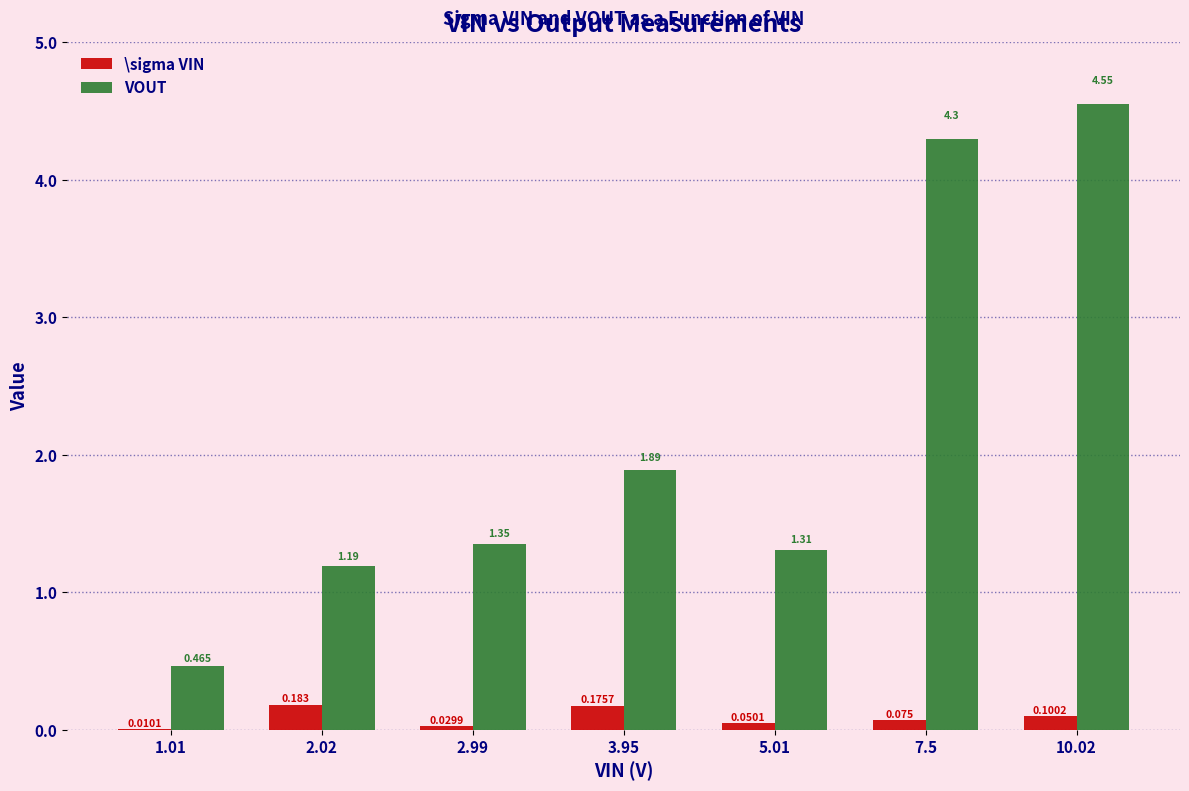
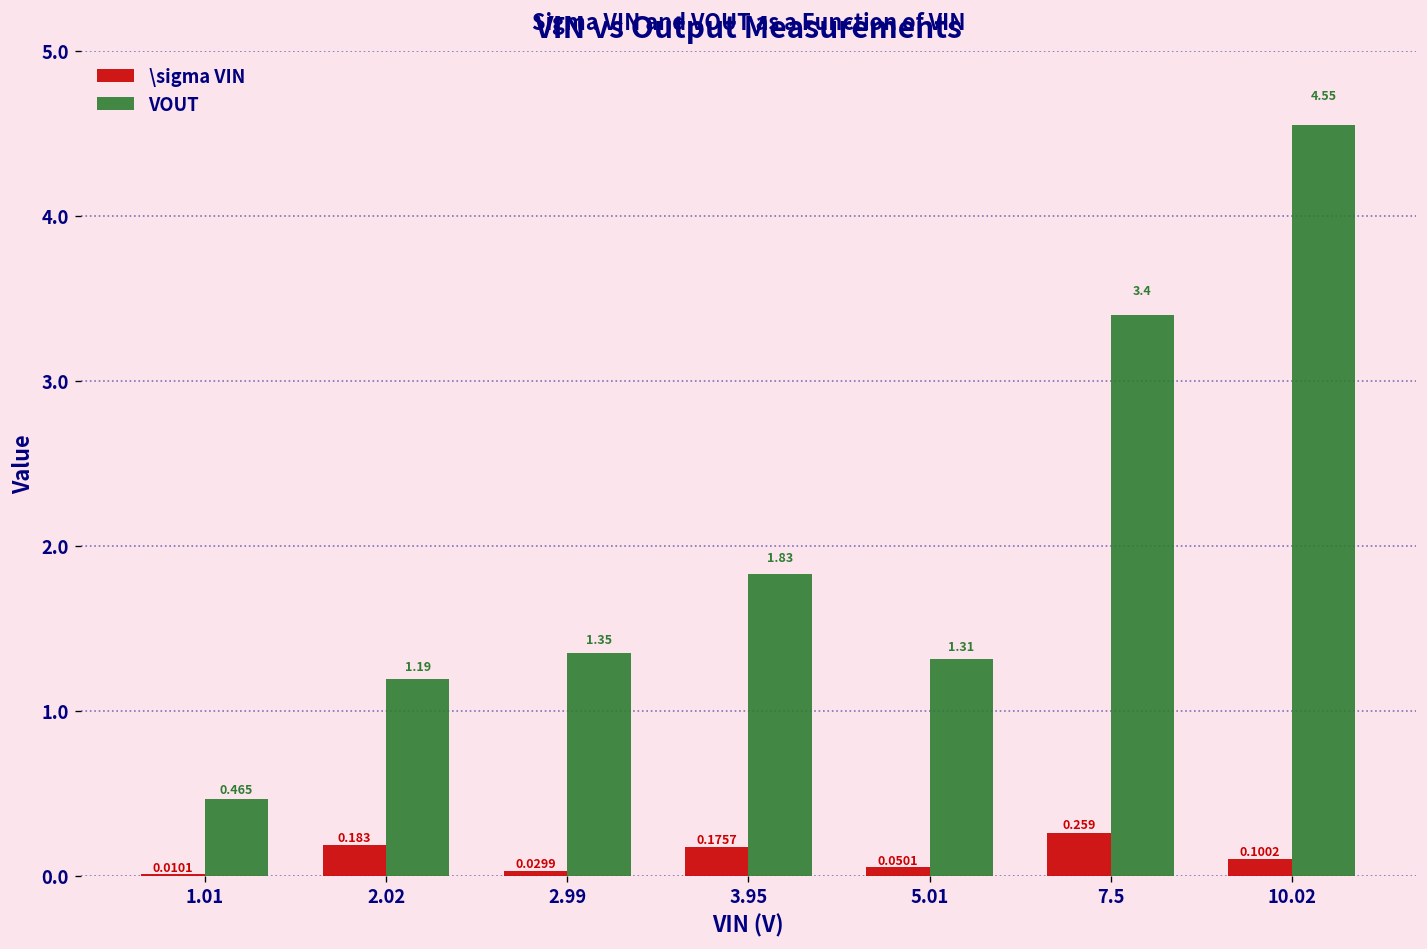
  {
    "\\sigma VIN": {
      "1.01": 0.0101,
      "2.02": 0.183,
      "2.99": 0.0299,
      "3.95": 0.1757,
      "5.01": 0.0501,
-     "7.5": 0.075,
+     "7.5": 0.259,
      "10.02": 0.1002
    },
    "VOUT": {
      "1.01": 0.465,
      "2.02": 1.19,
      "2.99": 1.35,
-     "3.95": 1.89,
+     "3.95": 1.83,
      "5.01": 1.31,
-     "7.5": 4.3,
+     "7.5": 3.4,
      "10.02": 4.55
    }
  }
